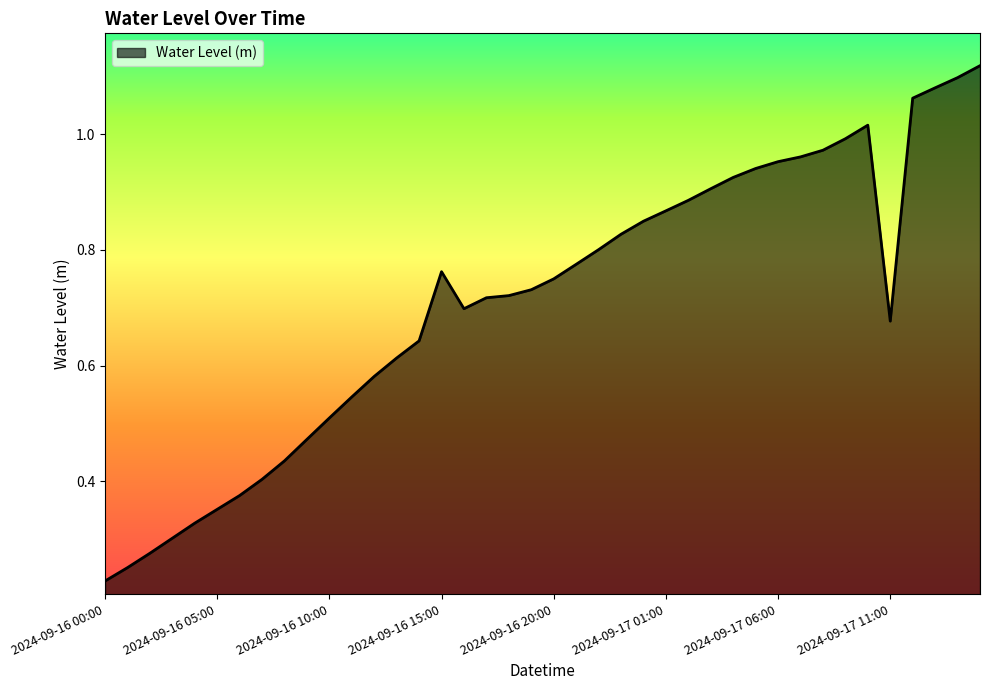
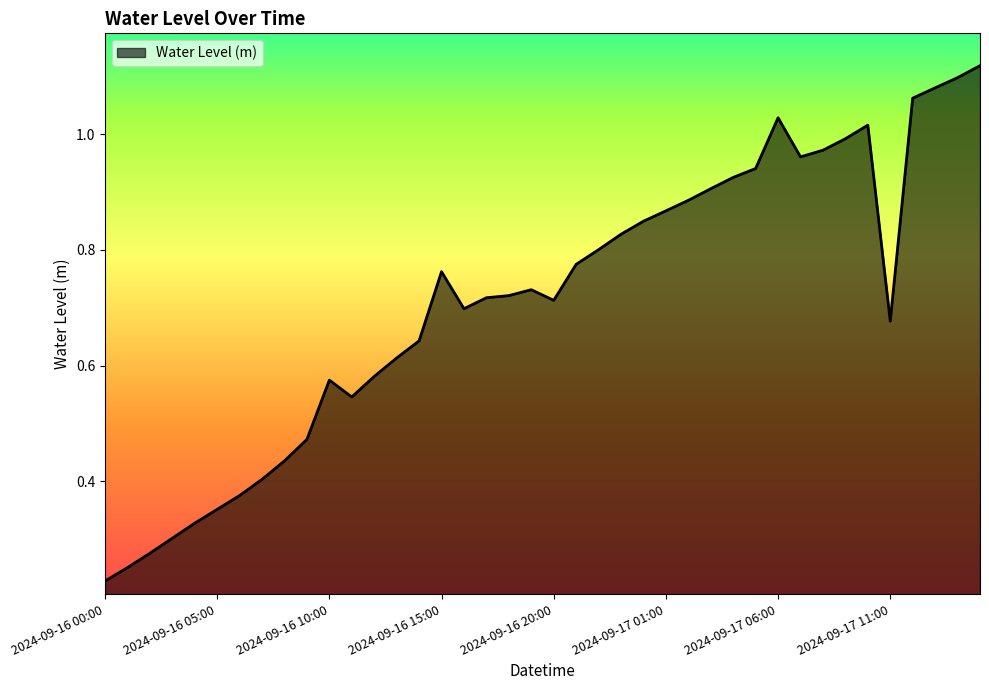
  {
    "2024-09-16 00:00": 0.23,
    "2024-09-16 05:00": 0.35,
-   "2024-09-16 10:00": 0.51,
+   "2024-09-16 10:00": 0.57,
    "2024-09-16 15:00": 0.76,
-   "2024-09-16 20:00": 0.75,
+   "2024-09-16 20:00": 0.71,
    "2024-09-17 01:00": 0.87,
-   "2024-09-17 06:00": 0.95,
+   "2024-09-17 06:00": 1.03,
    "2024-09-17 11:00": 0.68
  }
